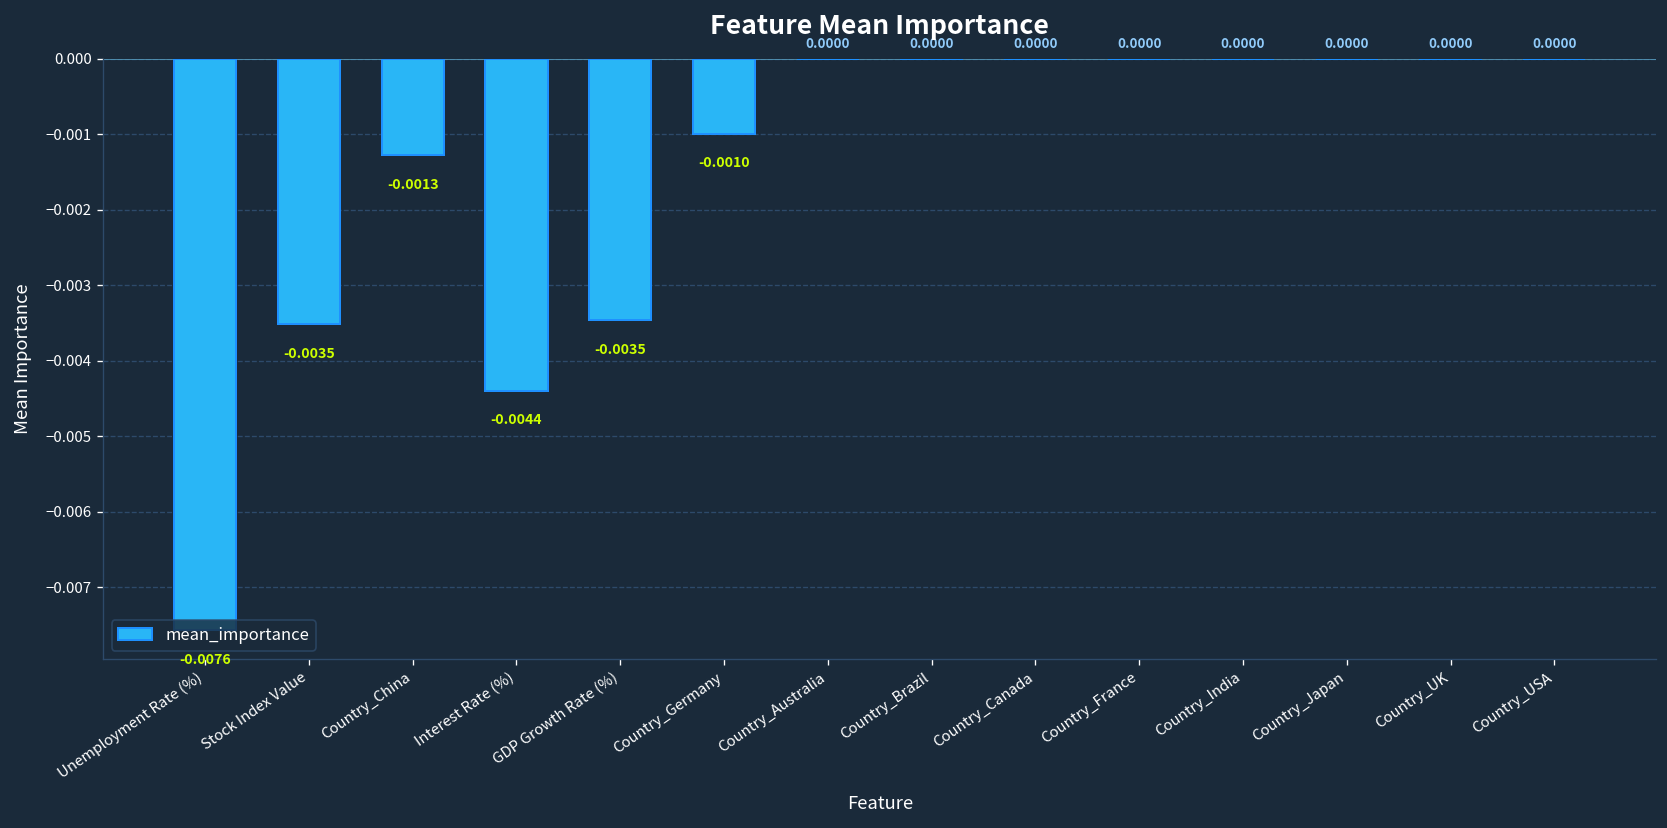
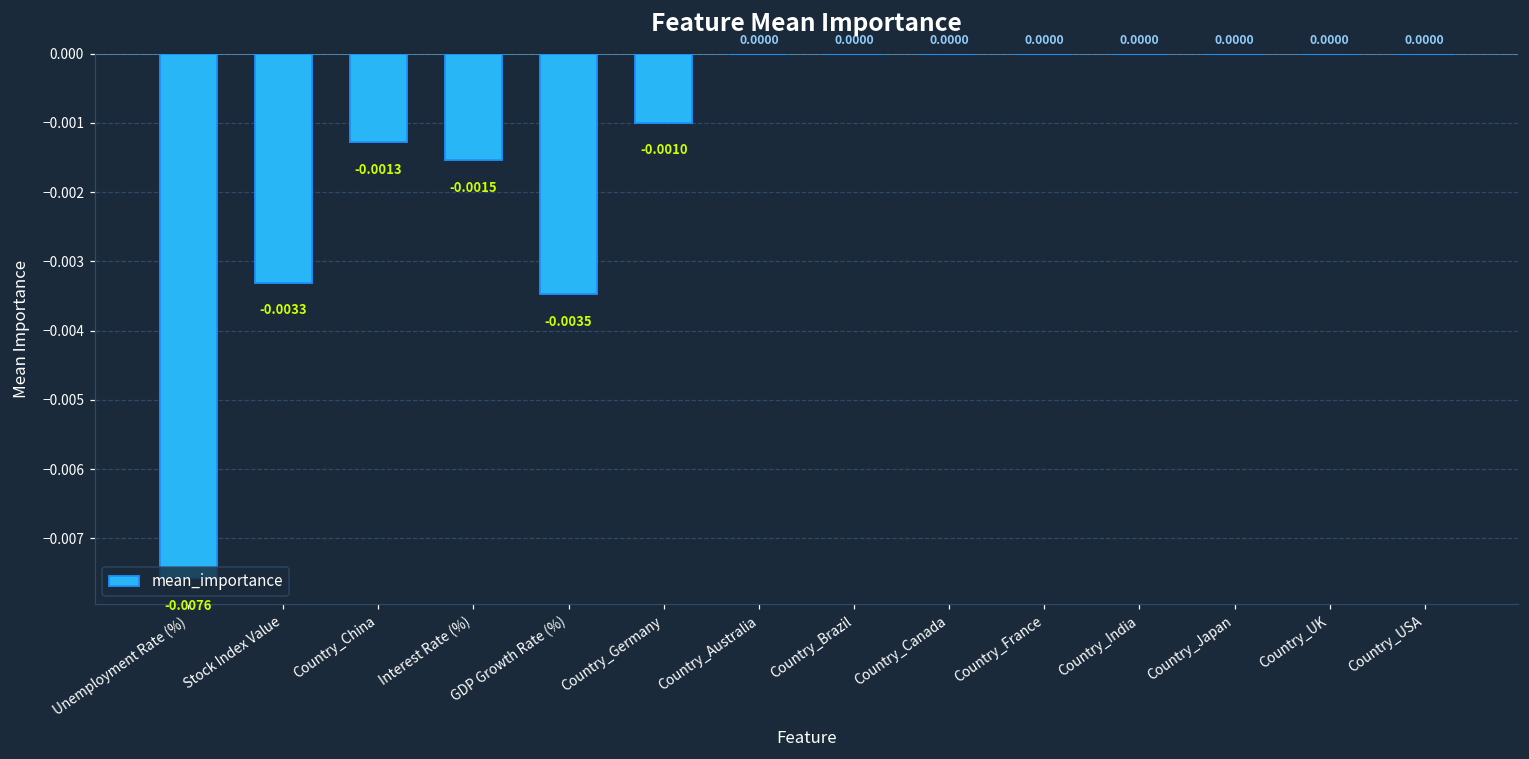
  {
-   "Stock Index Value": -0.0035,
+   "Stock Index Value": -0.0033,
    "Country_China": -0.0013,
-   "Interest Rate (%)": -0.0044,
+   "Interest Rate (%)": -0.0015,
    "GDP Growth Rate (%)": -0.0035,
    "Country_Germany": -0.0010,
    "Country_Australia": 0.0000,
    "Country_Brazil": 0.0000,
    "Country_Canada": 0.0000,
    "Country_France": 0.0000,
    "Country_India": 0.0000,
    "Country_Japan": 0.0000,
    "Country_UK": 0.0000,
    "Country_USA": 0.0000
  }
